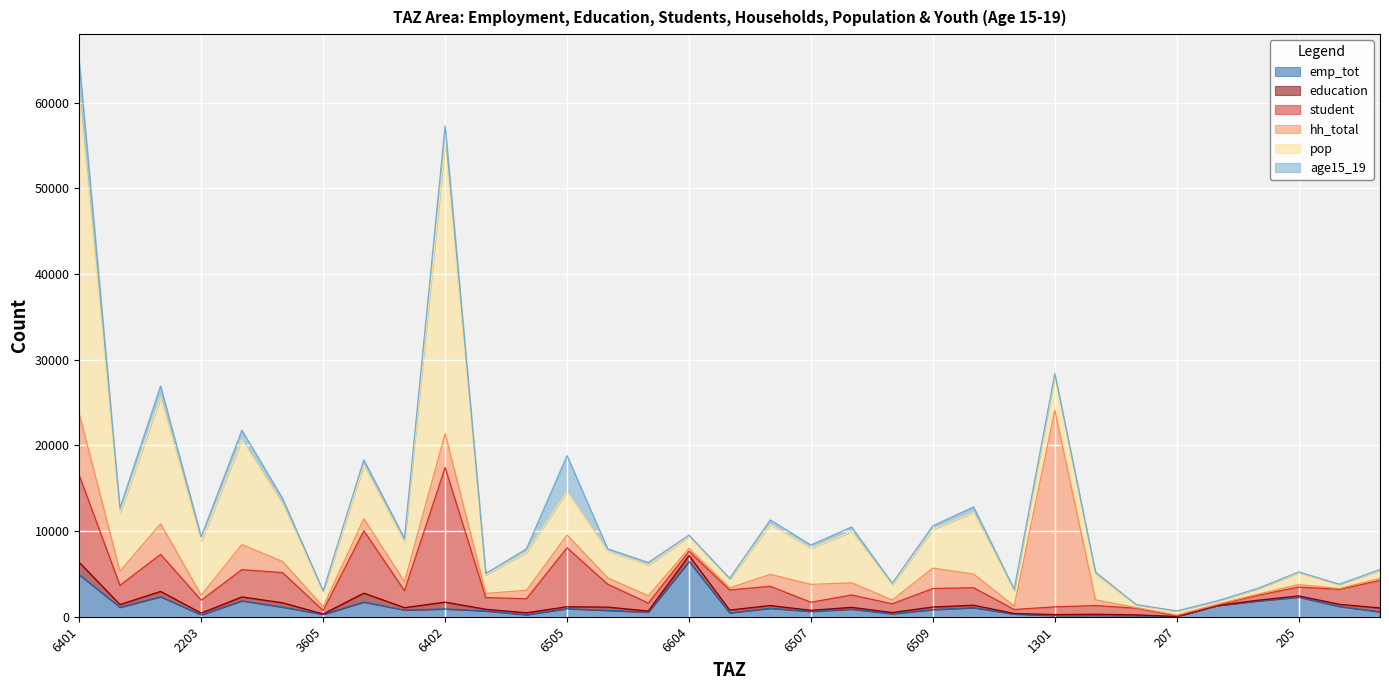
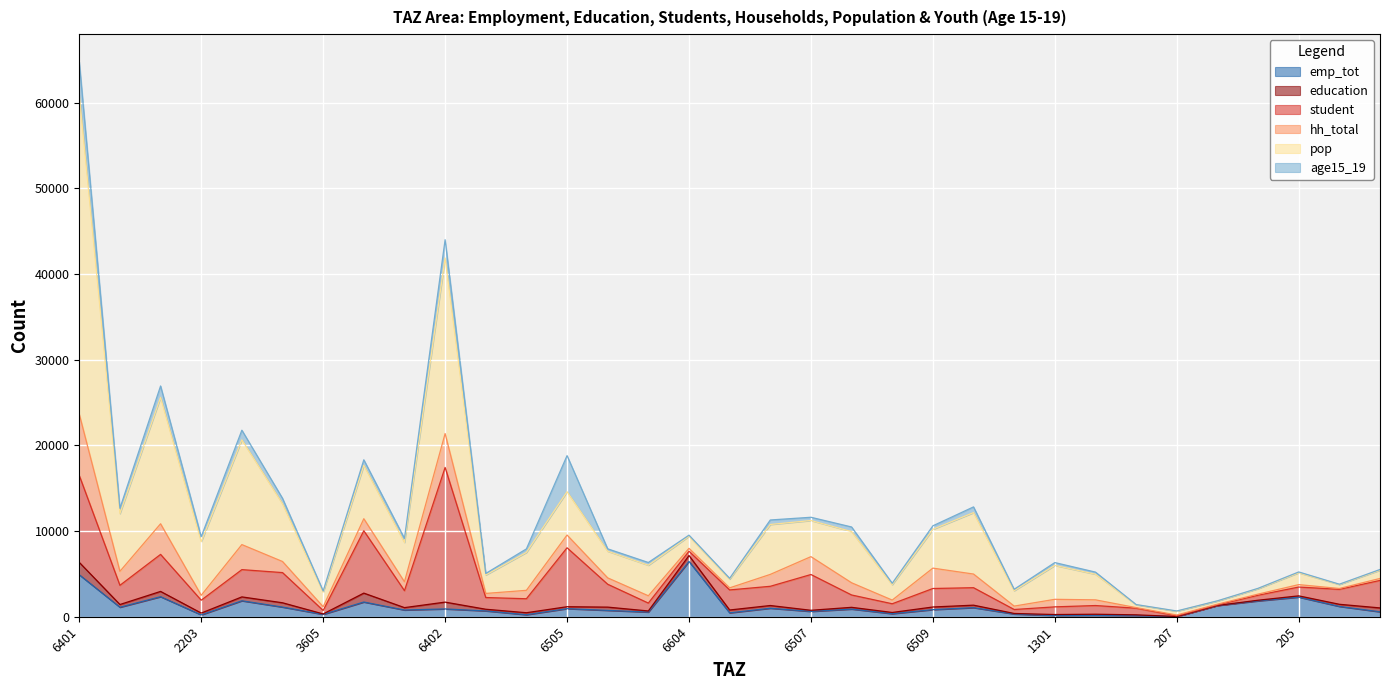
  {
    "emp_tot": {
      "6401": 5000,
      "6402": 1000,
      "6604": 6000,
      "6509": 1000
    },
    "education": {
      "6401": 1000,
      "6402": 1000,
      "6604": 1000,
      "6509": 0
    },
    "student": {
      "6401": 10000,
      "2203": 2000,
      "3605": 0,
      "6402": 16000,
      "6505": 7000,
      "6604": 1000,
-     "6507": 1000,
+     "6507": 4000,
      "6509": 2000,
      "1301": 1000
    },
    "hh_total": {
      "6401": 7000,
      "2203": 1000,
      "3605": 0,
      "6402": 4000,
      "6505": 1000,
      "6604": 0,
      "6507": 2000,
      "6509": 2000,
-     "1301": 23000
+     "1301": 1000
    },
    "pop": {
      "6401": 37000,
      "2203": 6000,
-     "6402": 34000,
+     "6402": 20000,
      "6505": 5000,
      "6507": 4000,
      "6509": 5000,
      "1301": 4000
    },
    "age15_19": {
      "6401": 4000,
      "2203": 1000,
      "6402": 2000,
      "6505": 4000,
      "6507": 0,
      "6509": 0,
      "1301": 0
    }
  }
